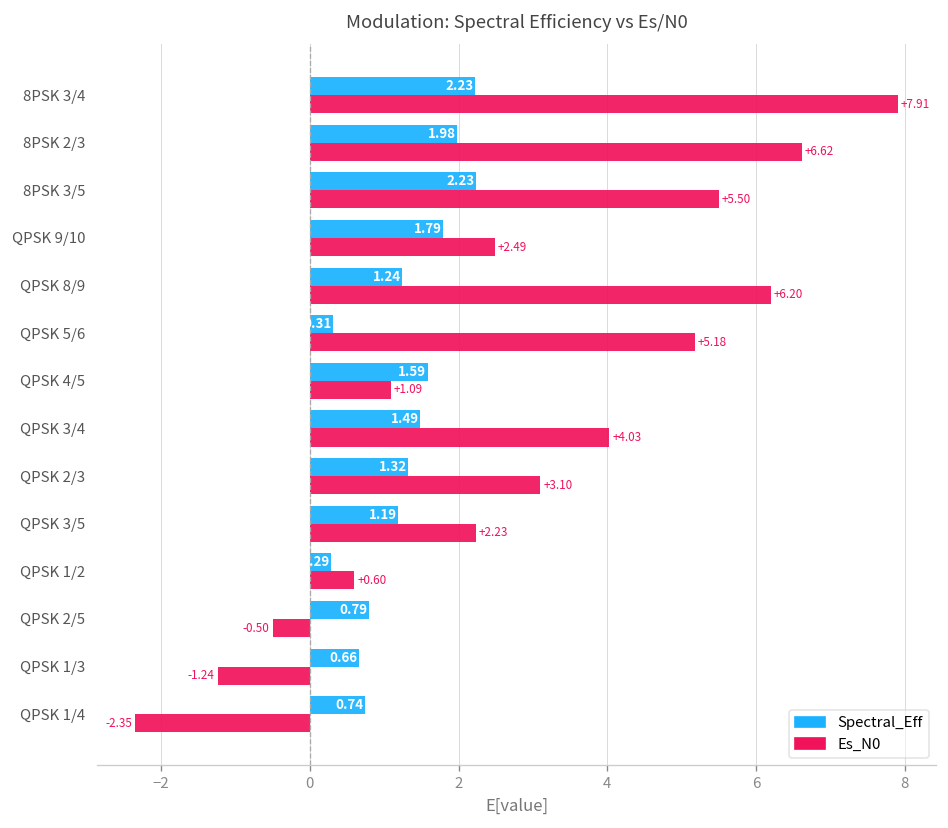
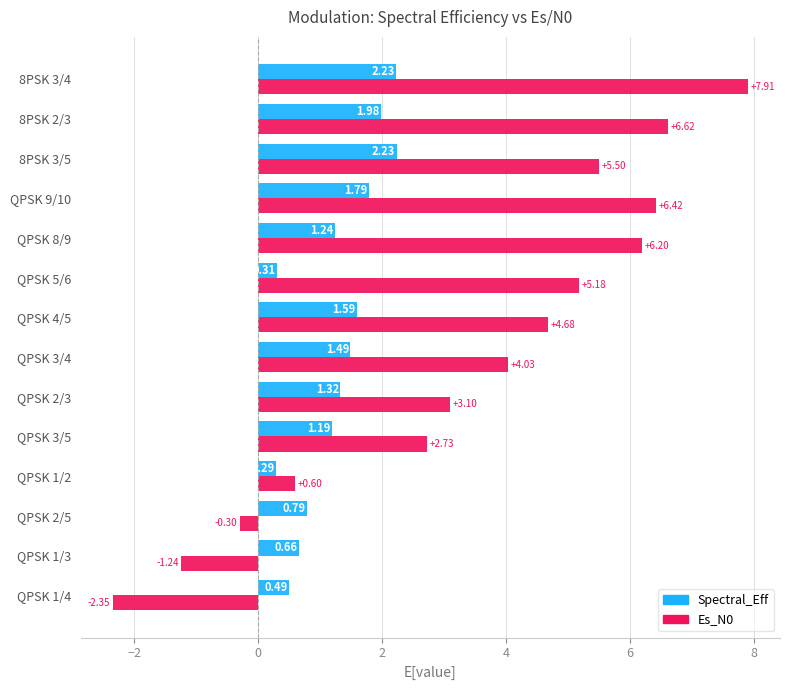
  {
    "Spectral_Eff": {
      "8PSK 3/4": "2.23",
      "8PSK 2/3": "1.98",
      "8PSK 3/5": "2.23",
      "QPSK 9/10": "1.79",
      "QPSK 8/9": "1.24",
      "QPSK 5/6": "0.31",
      "QPSK 4/5": "1.59",
      "QPSK 3/4": "1.49",
      "QPSK 2/3": "1.32",
      "QPSK 3/5": "1.19",
      "QPSK 1/2": "0.29",
      "QPSK 2/5": "0.79",
      "QPSK 1/3": "0.66",
-     "QPSK 1/4": "0.74"
+     "QPSK 1/4": "0.49"
    },
    "Es_N0": {
      "8PSK 3/4": "+7.91",
      "8PSK 2/3": "+6.62",
      "8PSK 3/5": "+5.50",
-     "QPSK 9/10": "+2.49",
+     "QPSK 9/10": "+6.42",
      "QPSK 8/9": "+6.20",
      "QPSK 5/6": "+5.18",
-     "QPSK 4/5": "+1.09",
+     "QPSK 4/5": "+4.68",
      "QPSK 3/4": "+4.03",
      "QPSK 2/3": "+3.10",
-     "QPSK 3/5": "+2.23",
+     "QPSK 3/5": "+2.73",
      "QPSK 1/2": "+0.60",
-     "QPSK 2/5": "-0.50",
+     "QPSK 2/5": "-0.30",
      "QPSK 1/3": "-1.24",
      "QPSK 1/4": "-2.35"
    }
  }
